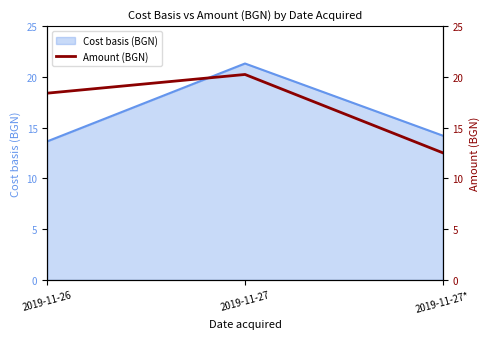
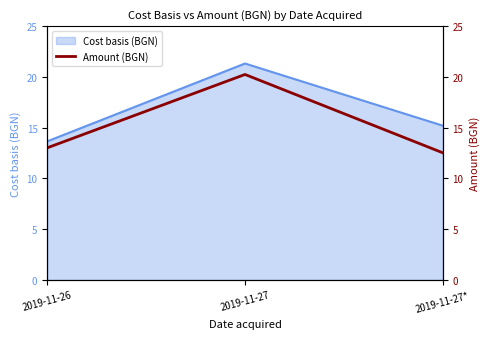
  {
    "Cost basis (BGN)": {
      "2019-11-26": 13.6,
      "2019-11-27": 21.3,
-     "2019-11-27*": 14.2
+     "2019-11-27*": 15.2
    },
    "Amount (BGN)": {
-     "2019-11-26": 18.4,
+     "2019-11-26": 13.0,
      "2019-11-27": 20.2,
      "2019-11-27*": 12.5
    }
  }
